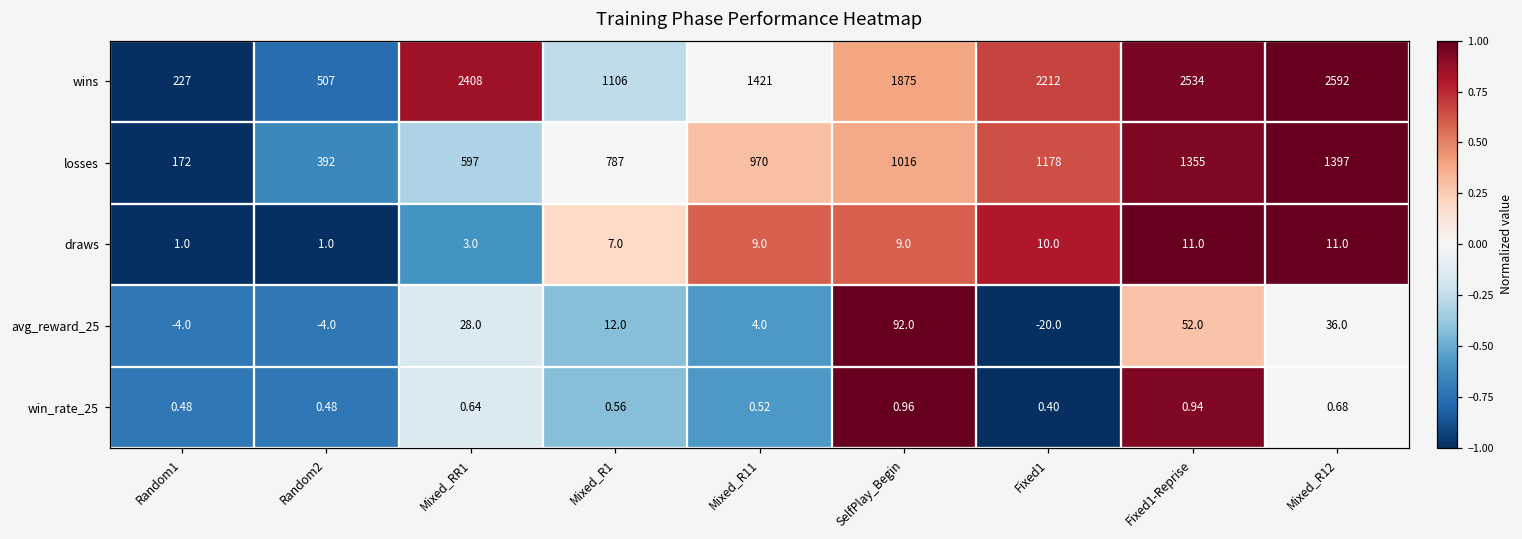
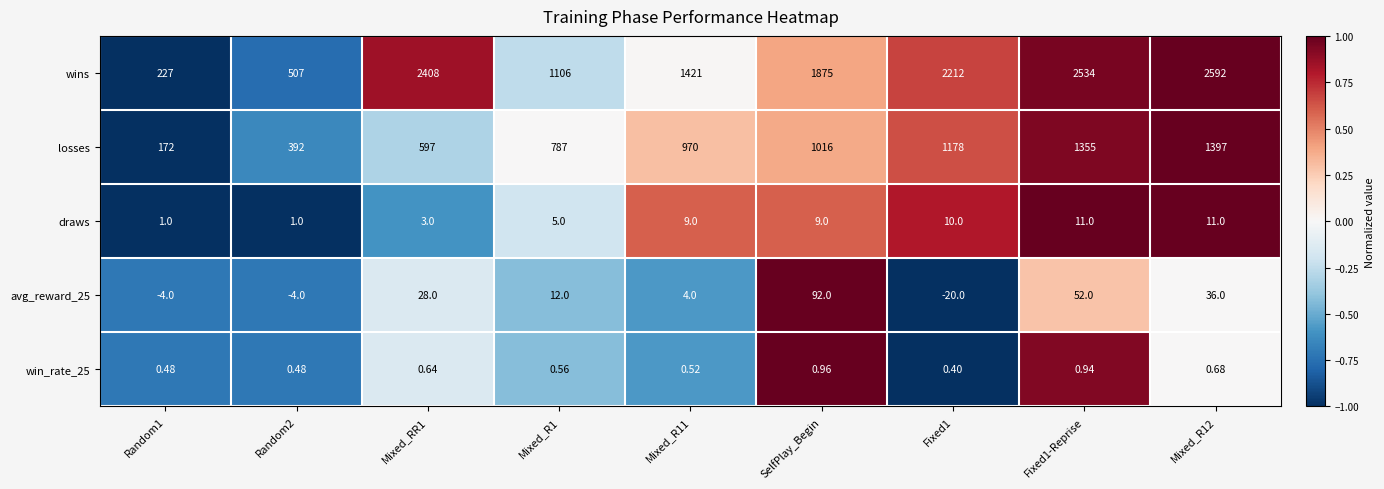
  {
    "wins": {
      "Random1": 227,
      "Random2": 507,
      "Mixed_RR1": 2408,
      "Mixed_R1": 1106,
      "Mixed_R11": 1421,
      "SelfPlay_Begin": 1875,
      "Fixed1": 2212,
      "Fixed1-Reprise": 2534,
      "Mixed_R12": 2592
    },
    "losses": {
      "Random1": 172,
      "Random2": 392,
      "Mixed_RR1": 597,
      "Mixed_R1": 787,
      "Mixed_R11": 970,
      "SelfPlay_Begin": 1016,
      "Fixed1": 1178,
      "Fixed1-Reprise": 1355,
      "Mixed_R12": 1397
    },
    "draws": {
      "Random1": 1.0,
      "Random2": 1.0,
      "Mixed_RR1": 3.0,
-     "Mixed_R1": 7.0,
+     "Mixed_R1": 5.0,
      "Mixed_R11": 9.0,
      "SelfPlay_Begin": 9.0,
      "Fixed1": 10.0,
      "Fixed1-Reprise": 11.0,
      "Mixed_R12": 11.0
    },
    "avg_reward_25": {
      "Random1": -4.0,
      "Random2": -4.0,
      "Mixed_RR1": 28.0,
      "Mixed_R1": 12.0,
      "Mixed_R11": 4.0,
      "SelfPlay_Begin": 92.0,
      "Fixed1": -20.0,
      "Fixed1-Reprise": 52.0,
      "Mixed_R12": 36.0
    },
    "win_rate_25": {
      "Random1": 0.48,
      "Random2": 0.48,
      "Mixed_RR1": 0.64,
      "Mixed_R1": 0.56,
      "Mixed_R11": 0.52,
      "SelfPlay_Begin": 0.96,
      "Fixed1": 0.40,
      "Fixed1-Reprise": 0.94,
      "Mixed_R12": 0.68
    }
  }
